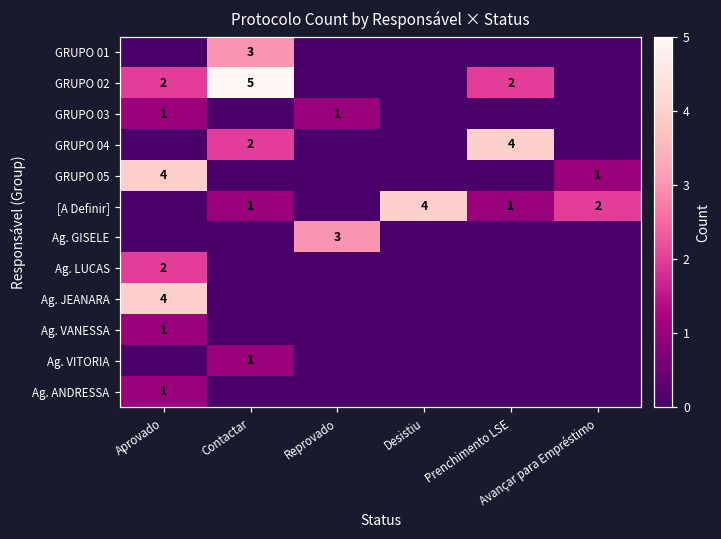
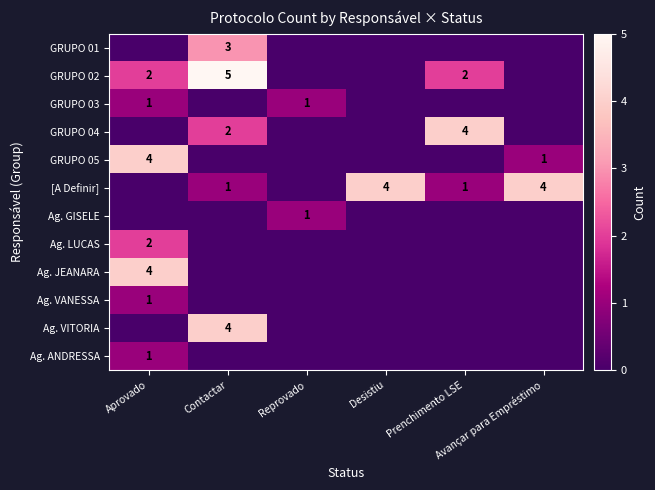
  {
    "GRUPO 01": {
      "Contactar": 3
    },
    "GRUPO 02": {
      "Aprovado": 2,
      "Contactar": 5,
      "Prenchimento LSE": 2
    },
    "GRUPO 03": {
      "Aprovado": 1,
      "Reprovado": 1
    },
    "GRUPO 04": {
      "Contactar": 2,
      "Prenchimento LSE": 4
    },
    "GRUPO 05": {
      "Aprovado": 4,
      "Avançar para Empréstimo": 1
    },
    "[A Definir]": {
      "Contactar": 1,
      "Desistiu": 4,
      "Prenchimento LSE": 1,
-     "Avançar para Empréstimo": 2
+     "Avançar para Empréstimo": 4
    },
    "Ag. GISELE": {
-     "Reprovado": 3
+     "Reprovado": 1
    },
    "Ag. LUCAS": {
      "Aprovado": 2
    },
    "Ag. JEANARA": {
      "Aprovado": 4
    },
    "Ag. VANESSA": {
      "Aprovado": 1
    },
    "Ag. VITORIA": {
-     "Contactar": 1
+     "Contactar": 4
    },
    "Ag. ANDRESSA": {
      "Aprovado": 1
    }
  }
